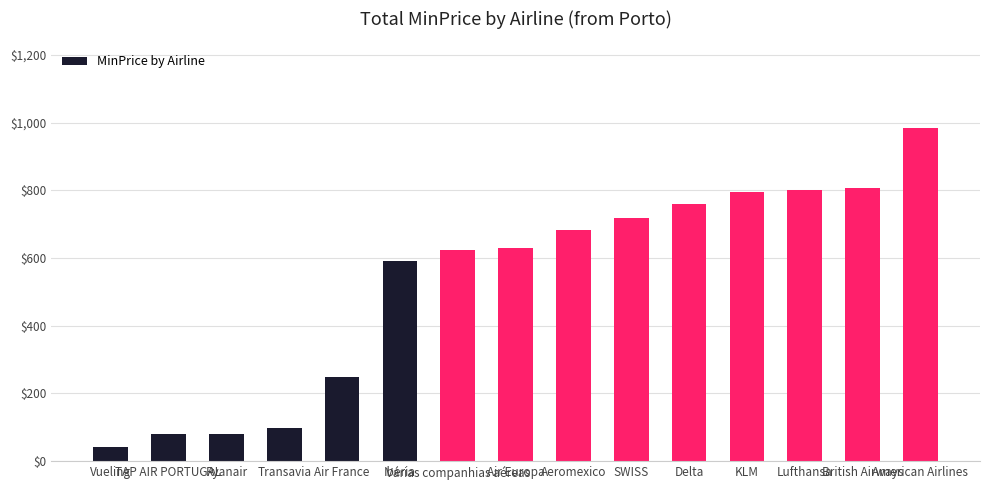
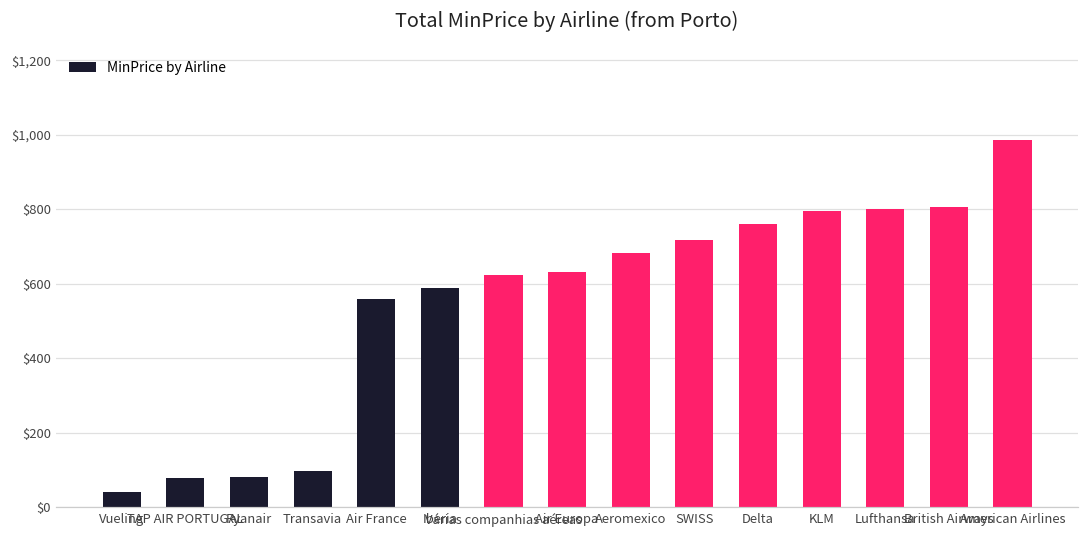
  {
-   "Air France": "$250",
+   "Air France": "$560",
    "Aeromexico": "$680",
    "SWISS": "$720",
    "Delta": "$760"
  }
